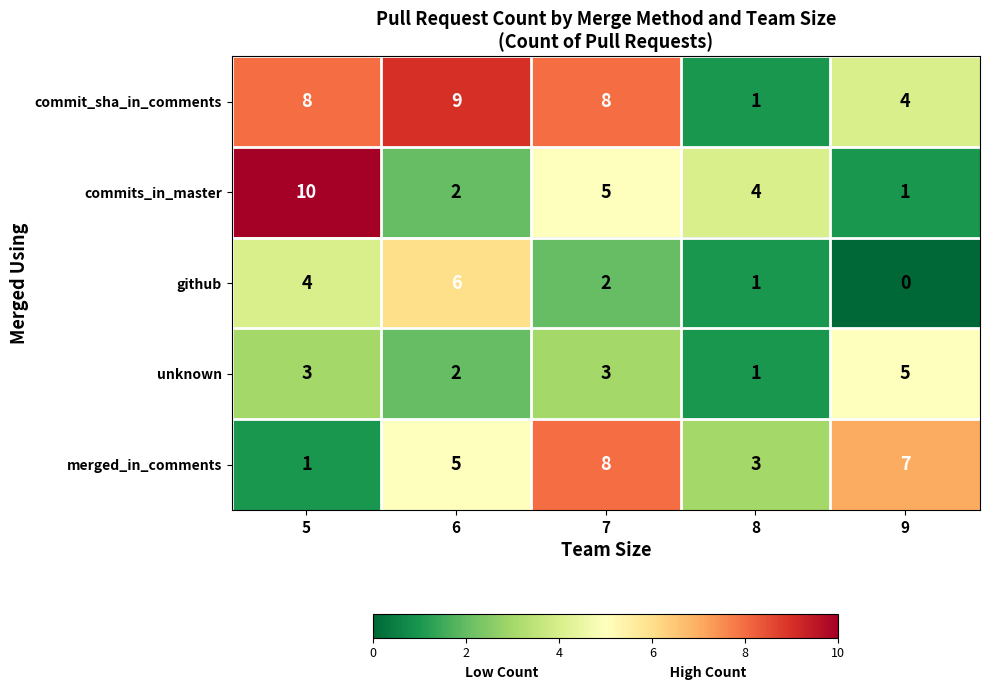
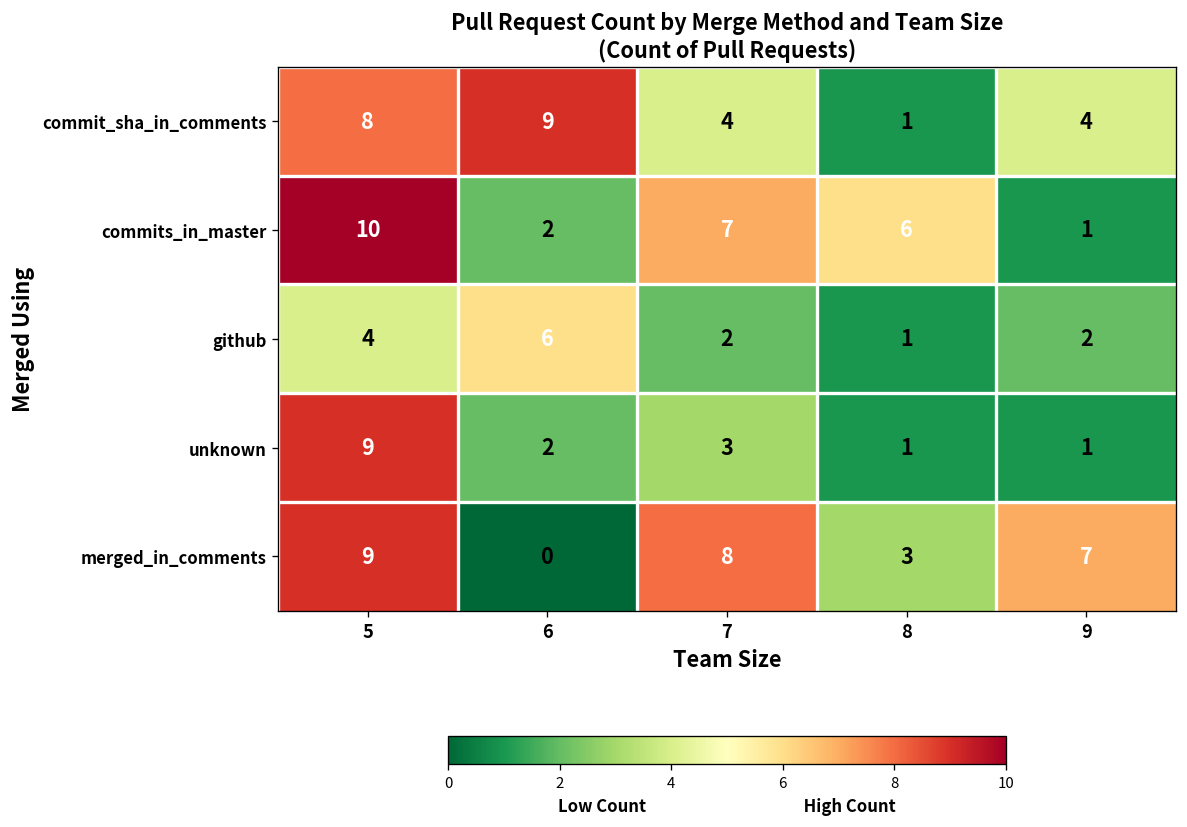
  {
    "commit_sha_in_comments": {
      "5": 8,
      "6": 9,
-     "7": 8,
+     "7": 4,
      "8": 1,
      "9": 4
    },
    "commits_in_master": {
      "5": 10,
      "6": 2,
-     "7": 5,
-     "8": 4,
+     "7": 7,
+     "8": 6,
      "9": 1
    },
    "github": {
      "5": 4,
      "6": 6,
      "7": 2,
      "8": 1,
-     "9": 0
+     "9": 2
    },
    "unknown": {
-     "5": 3,
+     "5": 9,
      "6": 2,
      "7": 3,
      "8": 1,
-     "9": 5
+     "9": 1
    },
    "merged_in_comments": {
-     "5": 1,
-     "6": 5,
+     "5": 9,
+     "6": 0,
      "7": 8,
      "8": 3,
      "9": 7
    }
  }
